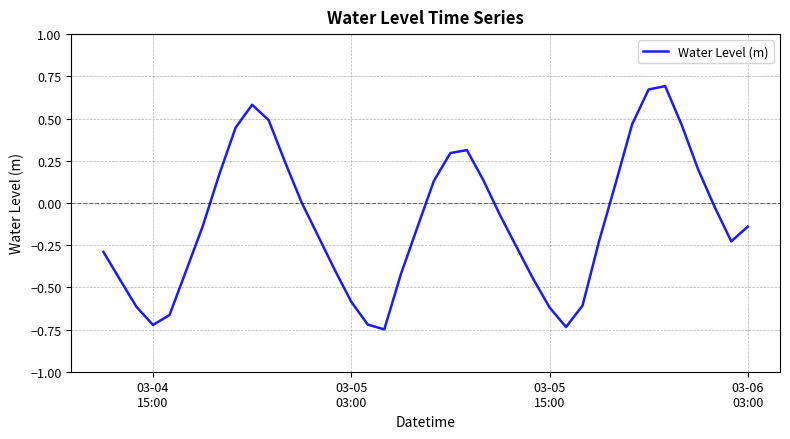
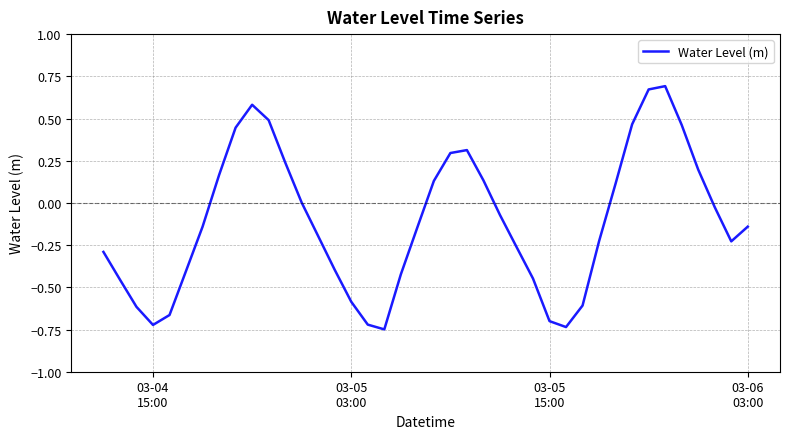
  {
    "03-04 15:00": -0.72,
    "03-05 03:00": -0.59,
-   "03-05 15:00": -0.62,
+   "03-05 15:00": -0.70,
    "03-06 03:00": -0.14
  }
